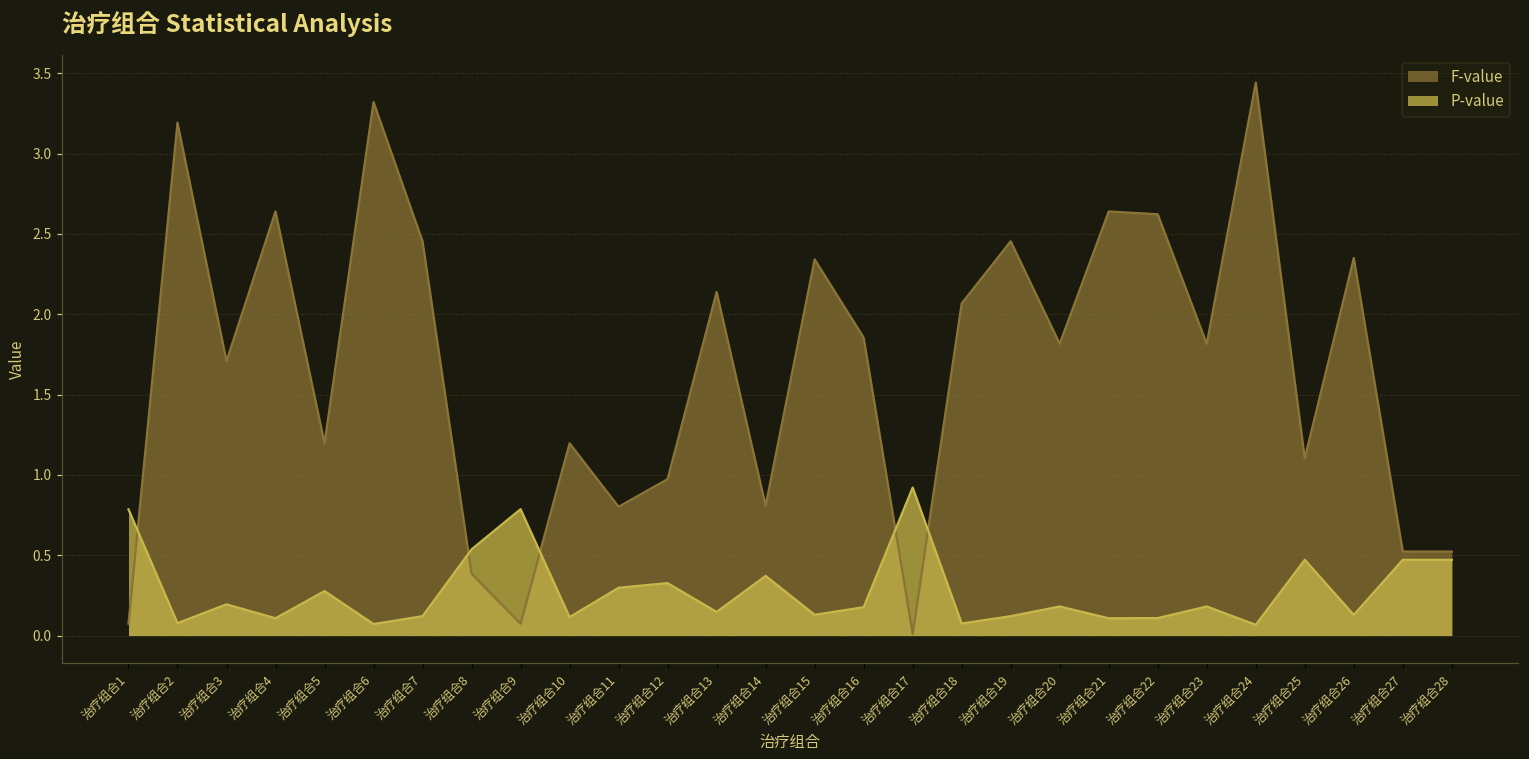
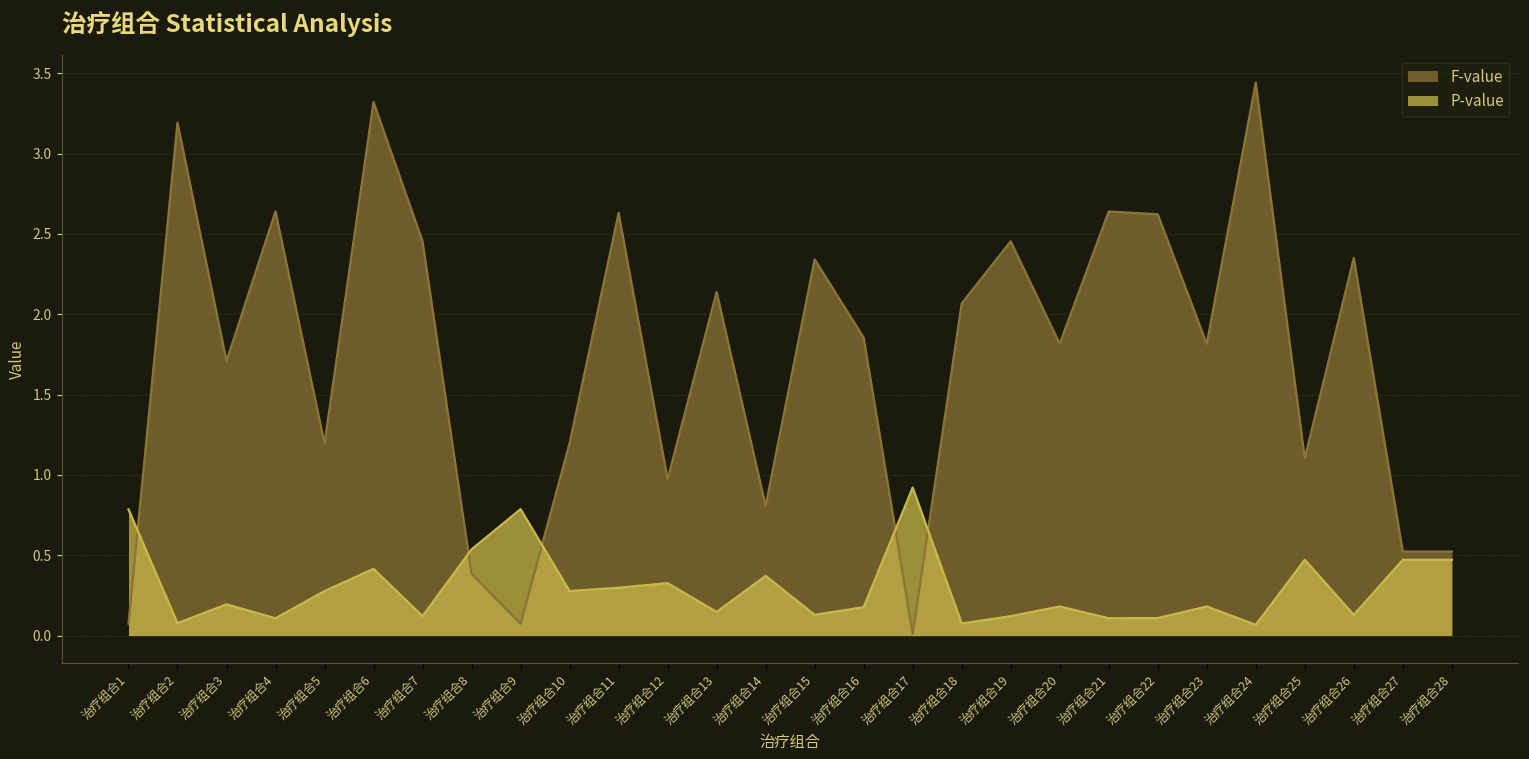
  {
    "F-value": {
      "治疗组合1": 0.07,
      "治疗组合2": 3.19,
      "治疗组合3": 1.71,
      "治疗组合4": 2.64,
      "治疗组合5": 1.20,
      "治疗组合6": 3.32,
      "治疗组合7": 2.45,
      "治疗组合8": 0.38,
      "治疗组合9": 0.07,
      "治疗组合10": 1.20,
-     "治疗组合11": 0.80,
+     "治疗组合11": 2.63,
      "治疗组合12": 0.97,
      "治疗组合13": 2.14,
      "治疗组合14": 0.81,
      "治疗组合15": 2.34,
      "治疗组合16": 1.85,
      "治疗组合17": 0.01,
      "治疗组合18": 2.07,
      "治疗组合19": 2.45,
      "治疗组合20": 1.82,
      "治疗组合21": 2.64,
      "治疗组合22": 2.62,
      "治疗组合23": 1.82,
      "治疗组合24": 3.44,
      "治疗组合25": 1.10,
      "治疗组合26": 2.35,
      "治疗组合27": 0.52,
      "治疗组合28": 0.52
    },
    "P-value": {
      "治疗组合1": 0.79,
      "治疗组合2": 0.08,
      "治疗组合3": 0.19,
      "治疗组合4": 0.11,
      "治疗组合5": 0.28,
-     "治疗组合6": 0.07,
+     "治疗组合6": 0.42,
      "治疗组合7": 0.12,
      "治疗组合8": 0.54,
      "治疗组合9": 0.79,
-     "治疗组合10": 0.11,
+     "治疗组合10": 0.28,
      "治疗组合11": 0.30,
      "治疗组合12": 0.33,
      "治疗组合13": 0.15,
      "治疗组合14": 0.37,
      "治疗组合15": 0.13,
      "治疗组合16": 0.18,
      "治疗组合17": 0.92,
      "治疗组合18": 0.07,
      "治疗组合19": 0.12,
      "治疗组合20": 0.18,
      "治疗组合21": 0.11,
      "治疗组合22": 0.11,
      "治疗组合23": 0.18,
      "治疗组合24": 0.07,
      "治疗组合25": 0.47,
      "治疗组合26": 0.13,
      "治疗组合27": 0.47,
      "治疗组合28": 0.47
    }
  }
